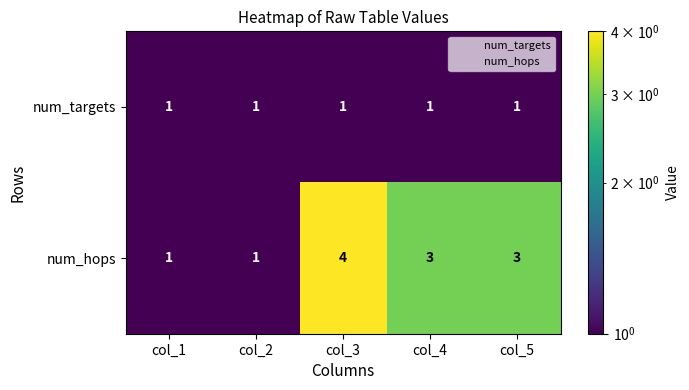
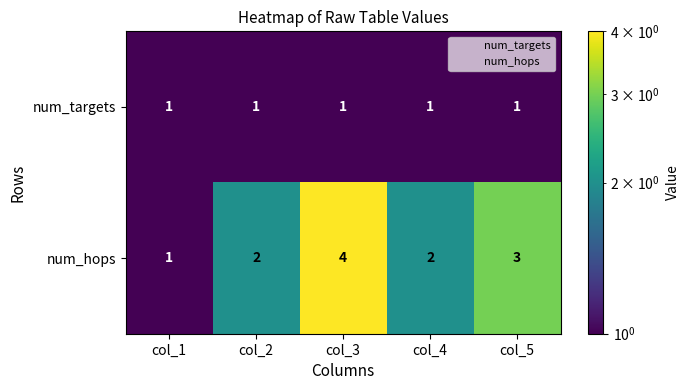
  {
    "num_targets": {
      "col_1": 1,
      "col_2": 1,
      "col_3": 1,
      "col_4": 1,
      "col_5": 1
    },
    "num_hops": {
      "col_1": 1,
-     "col_2": 1,
+     "col_2": 2,
      "col_3": 4,
-     "col_4": 3,
+     "col_4": 2,
      "col_5": 3
    }
  }
